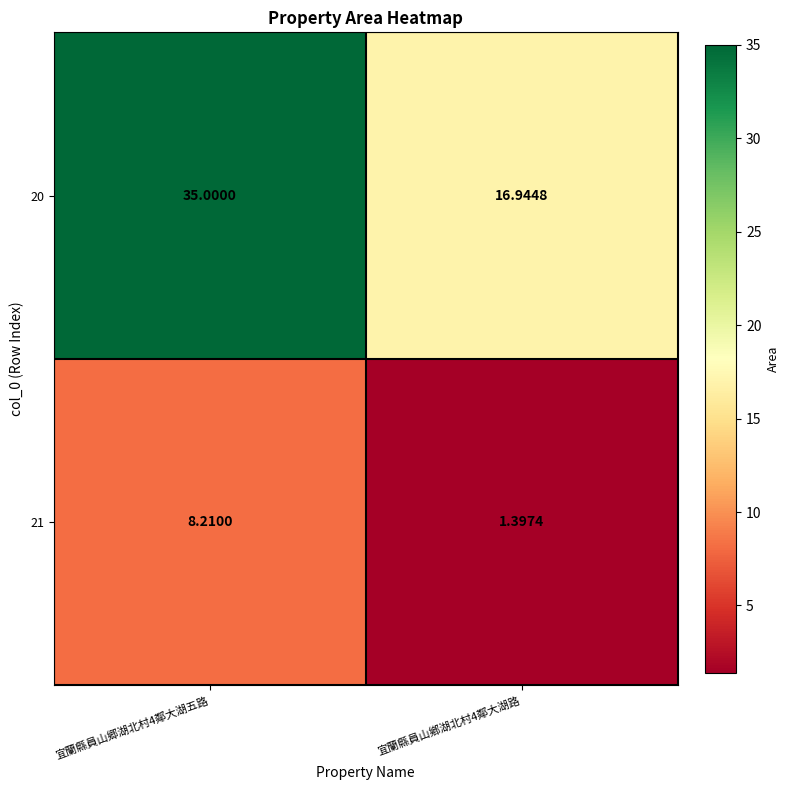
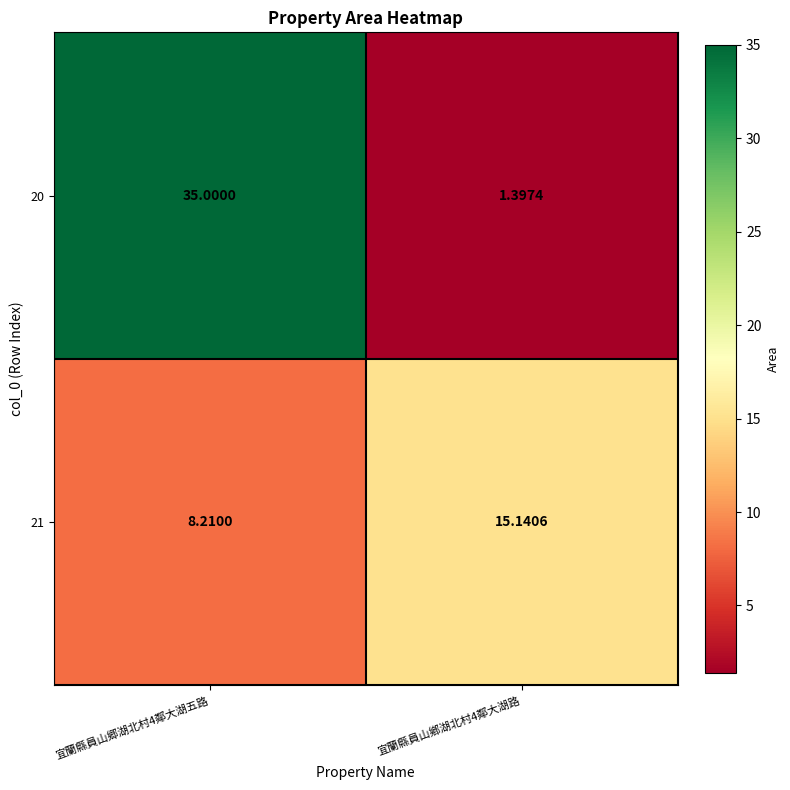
  {
    "20": {
      "宜蘭縣員山郷湖北村4鄰大湖五路": 35.0000,
-     "宜蘭縣員山鄕湖北村4鄰大湖路": 16.9448
+     "宜蘭縣員山鄕湖北村4鄰大湖路": 1.3974
    },
    "21": {
      "宜蘭縣員山郷湖北村4鄰大湖五路": 8.2100,
-     "宜蘭縣員山鄕湖北村4鄰大湖路": 1.3974
+     "宜蘭縣員山鄕湖北村4鄰大湖路": 15.1406
    }
  }
